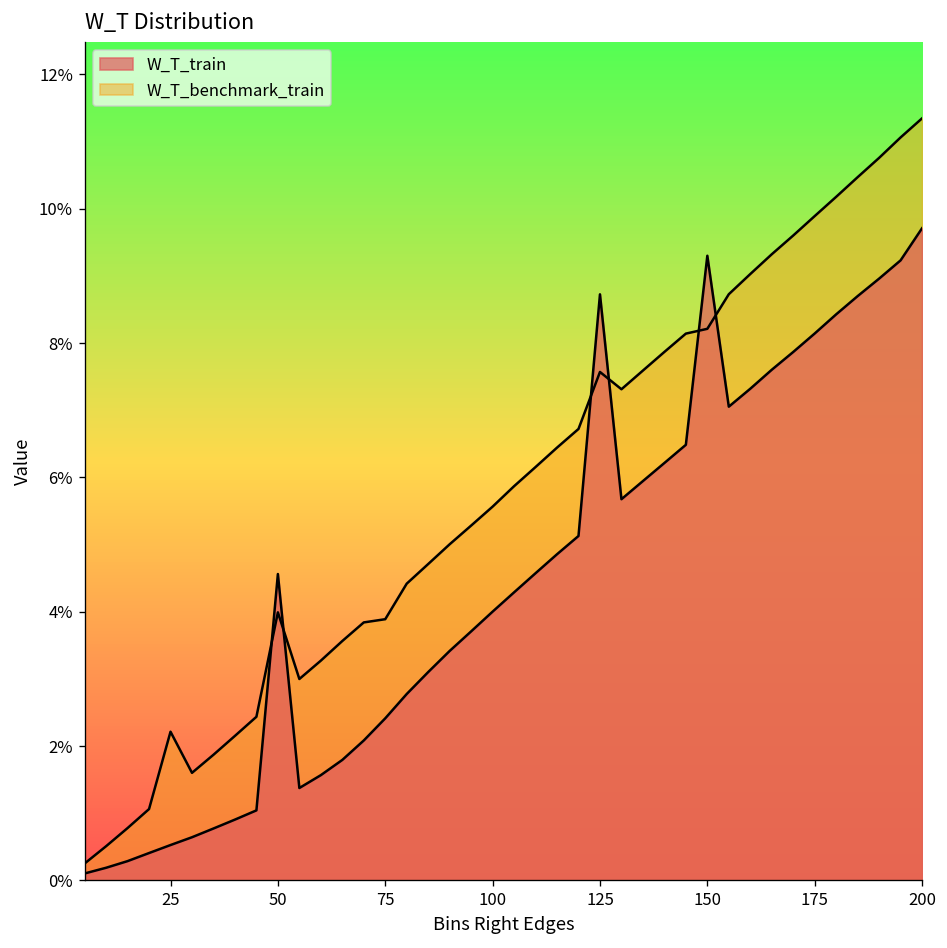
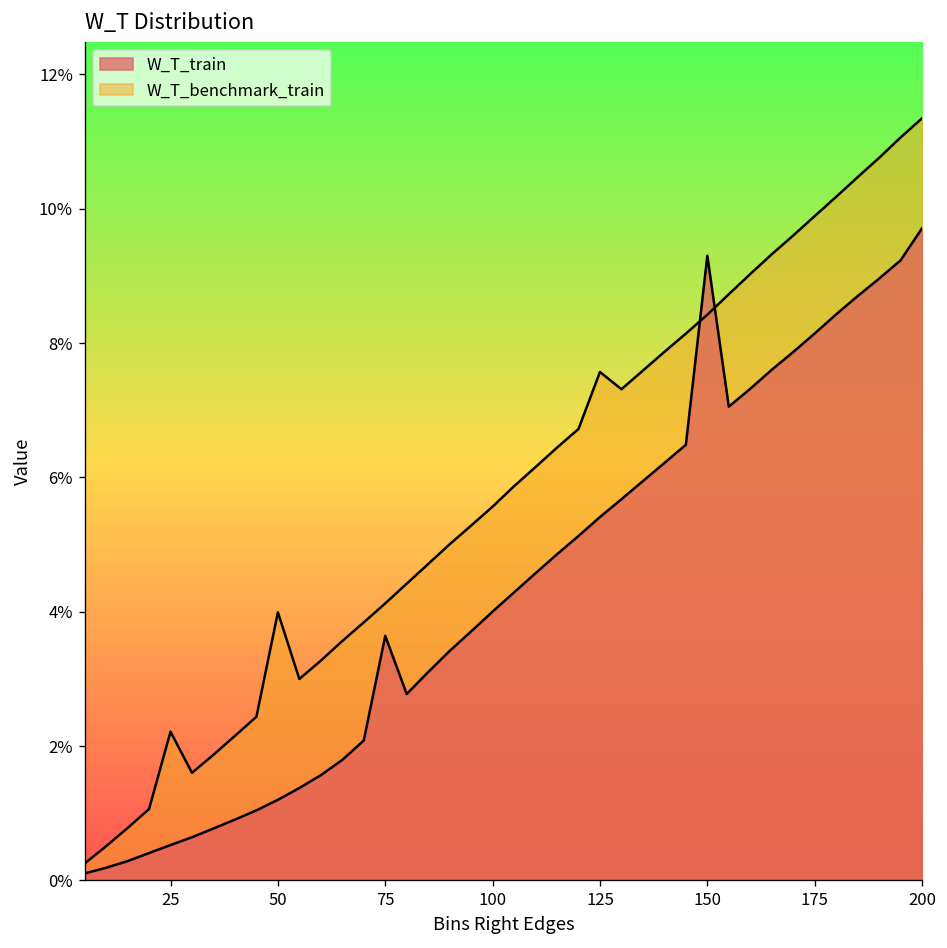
  {
    "W_T_train": {
      "25": "0.5%",
-     "50": "4.6%",
-     "75": "2.4%",
+     "50": "1.2%",
+     "75": "3.6%",
      "100": "4.0%",
-     "125": "8.7%",
+     "125": "5.4%",
      "150": "9.3%",
      "175": "8.1%",
      "200": "9.7%"
    },
    "W_T_benchmark_train": {
      "25": "2.2%",
      "50": "4.0%",
-     "75": "3.9%",
+     "75": "4.1%",
      "100": "5.6%",
      "125": "7.6%",
-     "150": "8.2%",
+     "150": "8.4%",
      "175": "9.9%",
      "200": "11.3%"
    }
  }
